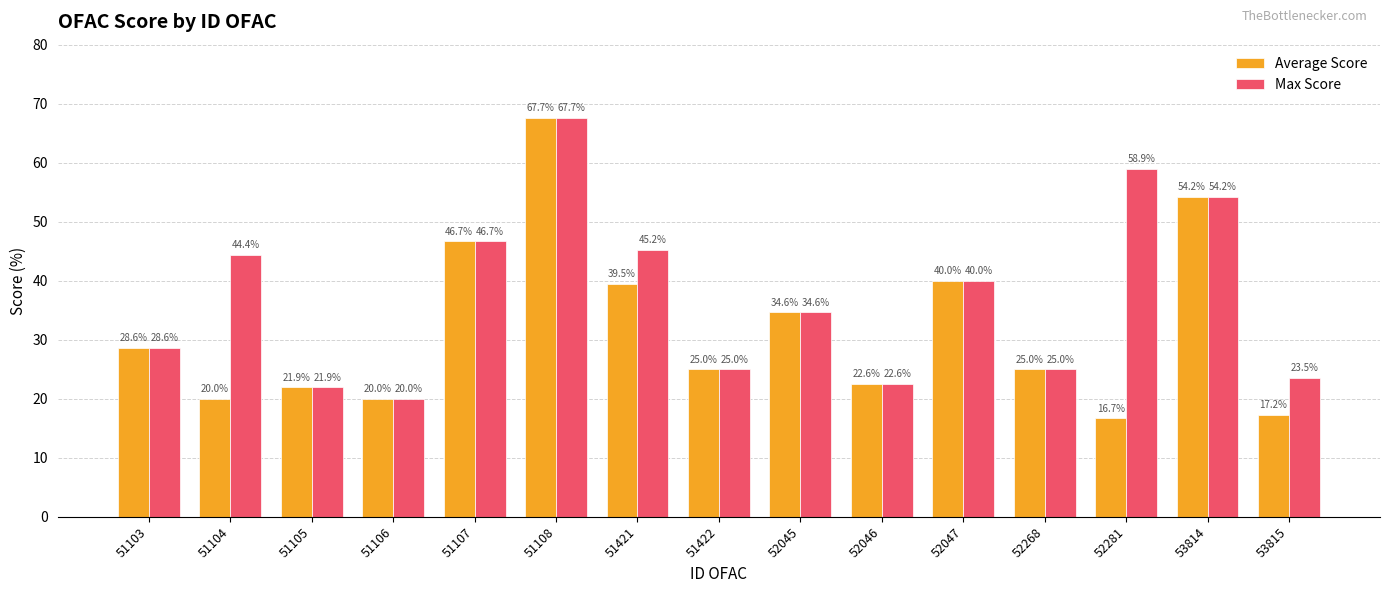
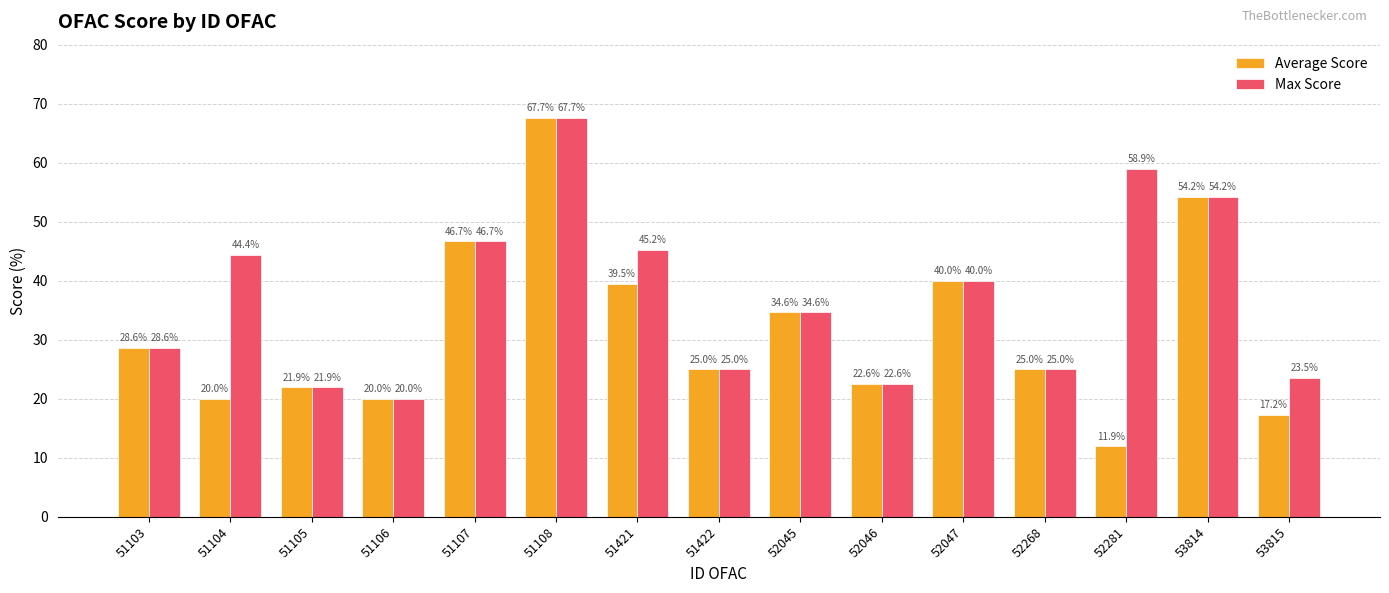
  {
    "Average Score": {
      "51103": "28.6%",
      "51104": "20.0%",
      "51105": "21.9%",
      "51106": "20.0%",
      "51107": "46.7%",
      "51108": "67.7%",
      "51421": "39.5%",
      "51422": "25.0%",
      "52045": "34.6%",
      "52046": "22.6%",
      "52047": "40.0%",
      "52268": "25.0%",
-     "52281": "16.7%",
+     "52281": "11.9%",
      "53814": "54.2%",
      "53815": "17.2%"
    },
    "Max Score": {
      "51103": "28.6%",
      "51104": "44.4%",
      "51105": "21.9%",
      "51106": "20.0%",
      "51107": "46.7%",
      "51108": "67.7%",
      "51421": "45.2%",
      "51422": "25.0%",
      "52045": "34.6%",
      "52046": "22.6%",
      "52047": "40.0%",
      "52268": "25.0%",
      "52281": "58.9%",
      "53814": "54.2%",
      "53815": "23.5%"
    }
  }
